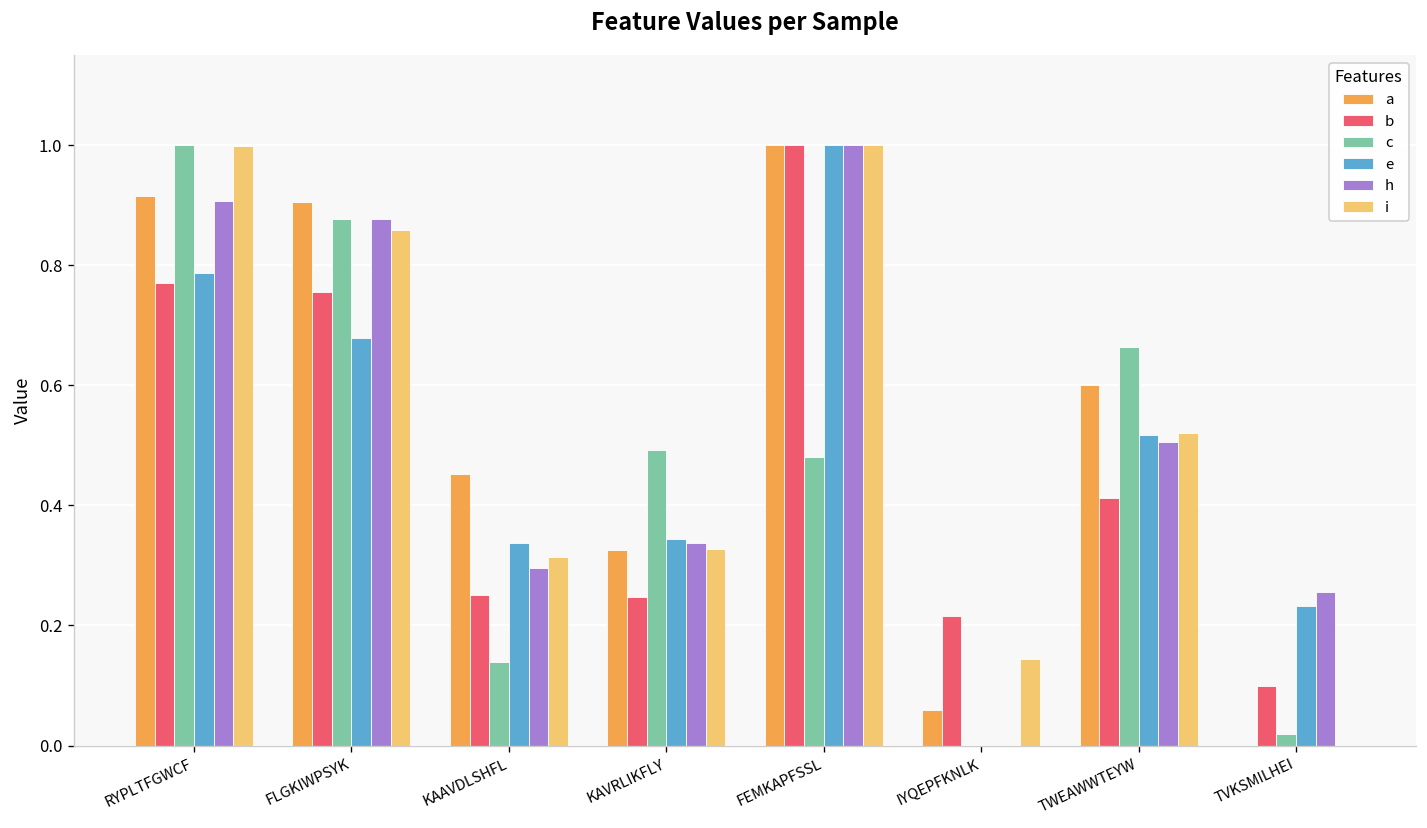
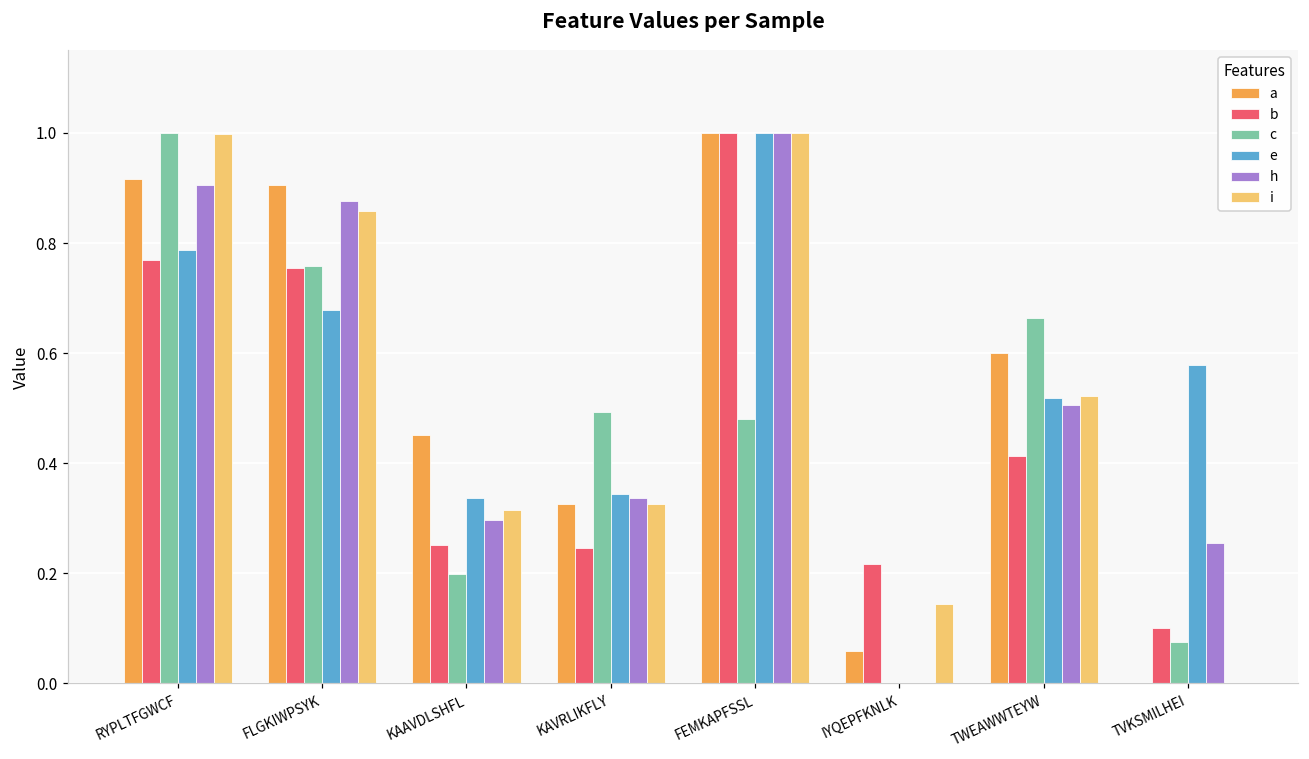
  {
    "b": {
      "RYPLTFGWCF": 0.77,
      "FLGKIWPSYK": 0.75,
      "KAAVDLSHFL": 0.25,
      "KAVRLIKFLY": 0.25,
      "FEMKAPFSSL": 1.00,
      "IYQEPFKNLK": 0.22,
      "TWEAWWTEYW": 0.41,
      "TVKSMILHEI": 0.10
    },
    "c": {
      "RYPLTFGWCF": 1.00,
-     "FLGKIWPSYK": 0.88,
-     "KAAVDLSHFL": 0.14,
+     "FLGKIWPSYK": 0.76,
+     "KAAVDLSHFL": 0.20,
      "KAVRLIKFLY": 0.49,
      "FEMKAPFSSL": 0.48,
      "IYQEPFKNLK": 0.00,
      "TWEAWWTEYW": 0.66,
-     "TVKSMILHEI": 0.02
+     "TVKSMILHEI": 0.07
    },
    "e": {
      "RYPLTFGWCF": 0.79,
      "FLGKIWPSYK": 0.68,
      "KAAVDLSHFL": 0.34,
      "KAVRLIKFLY": 0.34,
      "FEMKAPFSSL": 1.00,
      "IYQEPFKNLK": 0.00,
      "TWEAWWTEYW": 0.52,
-     "TVKSMILHEI": 0.23
+     "TVKSMILHEI": 0.58
    },
    "h": {
      "RYPLTFGWCF": 0.91,
      "FLGKIWPSYK": 0.88,
      "KAAVDLSHFL": 0.30,
      "KAVRLIKFLY": 0.34,
      "FEMKAPFSSL": 1.00,
      "IYQEPFKNLK": 0.00,
      "TWEAWWTEYW": 0.51,
      "TVKSMILHEI": 0.26
    }
  }
